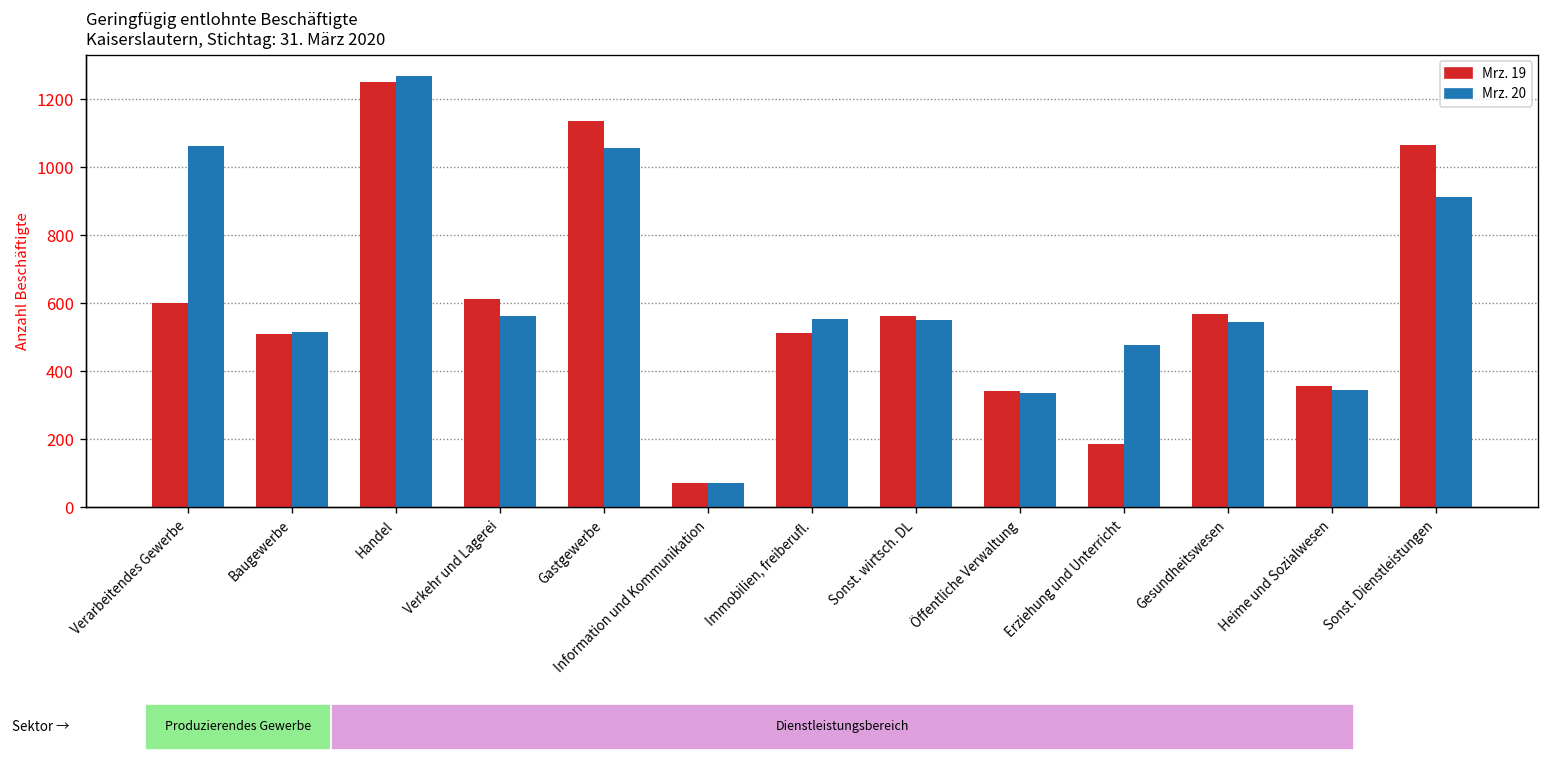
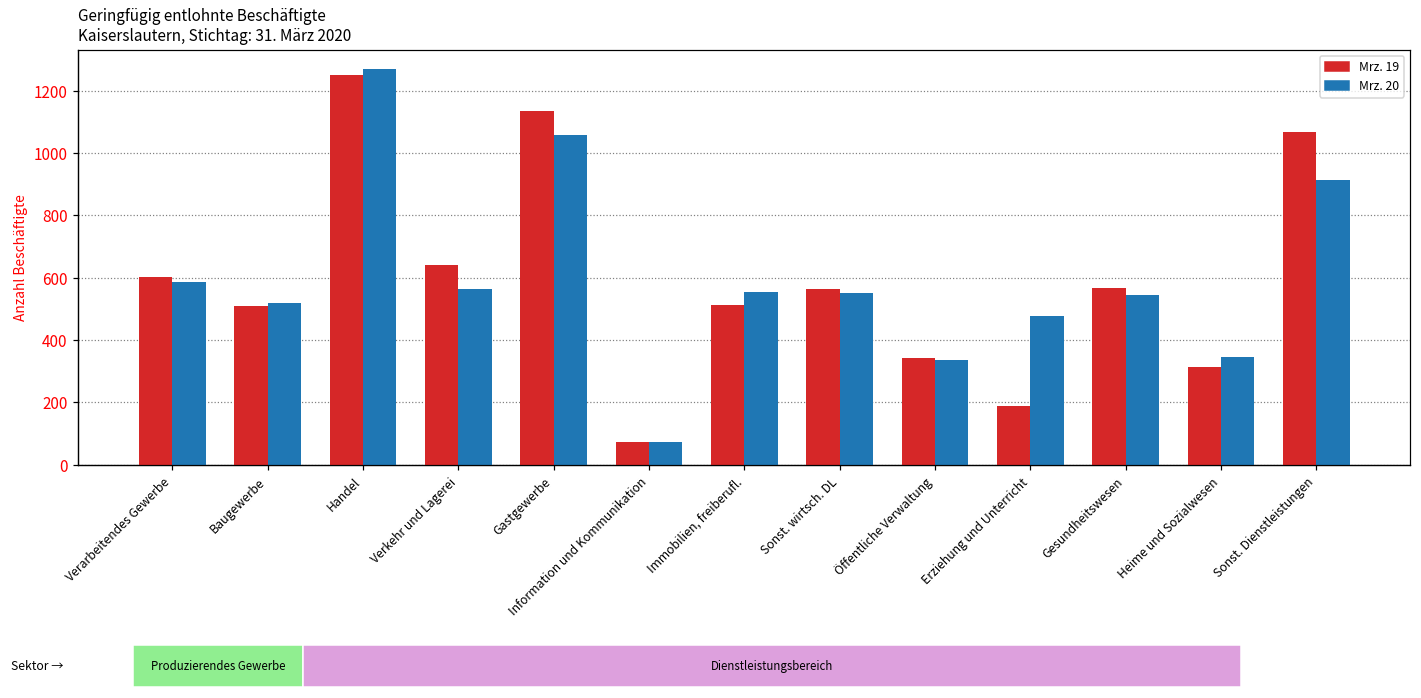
  {
    "Mrz. 19": {
      "Verarbeitendes Gewerbe": 600,
      "Baugewerbe": 510,
      "Handel": 1250,
-     "Verkehr und Lagerei": 610,
+     "Verkehr und Lagerei": 640,
      "Gastgewerbe": 1140,
      "Information und Kommunikation": 70,
      "Immobilien, freiberufl.": 510,
      "Sonst. wirtsch. DL": 560,
      "Öffentliche Verwaltung": 340,
      "Erziehung und Unterricht": 190,
      "Gesundheitswesen": 570,
-     "Heime und Sozialwesen": 360,
+     "Heime und Sozialwesen": 310,
      "Sonst. Dienstleistungen": 1070
    },
    "Mrz. 20": {
-     "Verarbeitendes Gewerbe": 1060,
+     "Verarbeitendes Gewerbe": 590,
      "Baugewerbe": 520,
      "Handel": 1270,
      "Verkehr und Lagerei": 560,
      "Gastgewerbe": 1060,
      "Information und Kommunikation": 70,
      "Immobilien, freiberufl.": 560,
      "Sonst. wirtsch. DL": 550,
      "Öffentliche Verwaltung": 340,
      "Erziehung und Unterricht": 480,
      "Gesundheitswesen": 540,
      "Heime und Sozialwesen": 340,
      "Sonst. Dienstleistungen": 910
    }
  }
